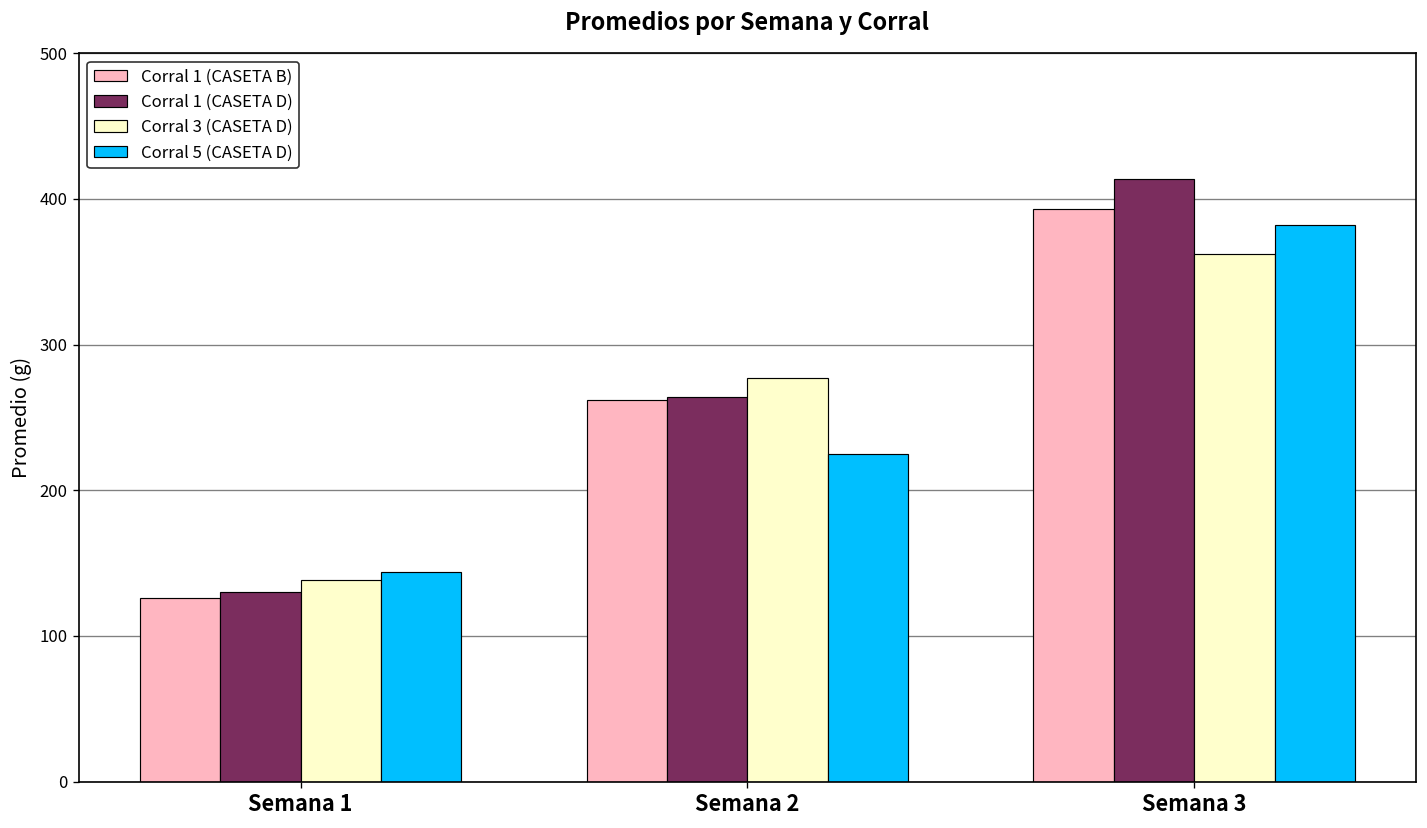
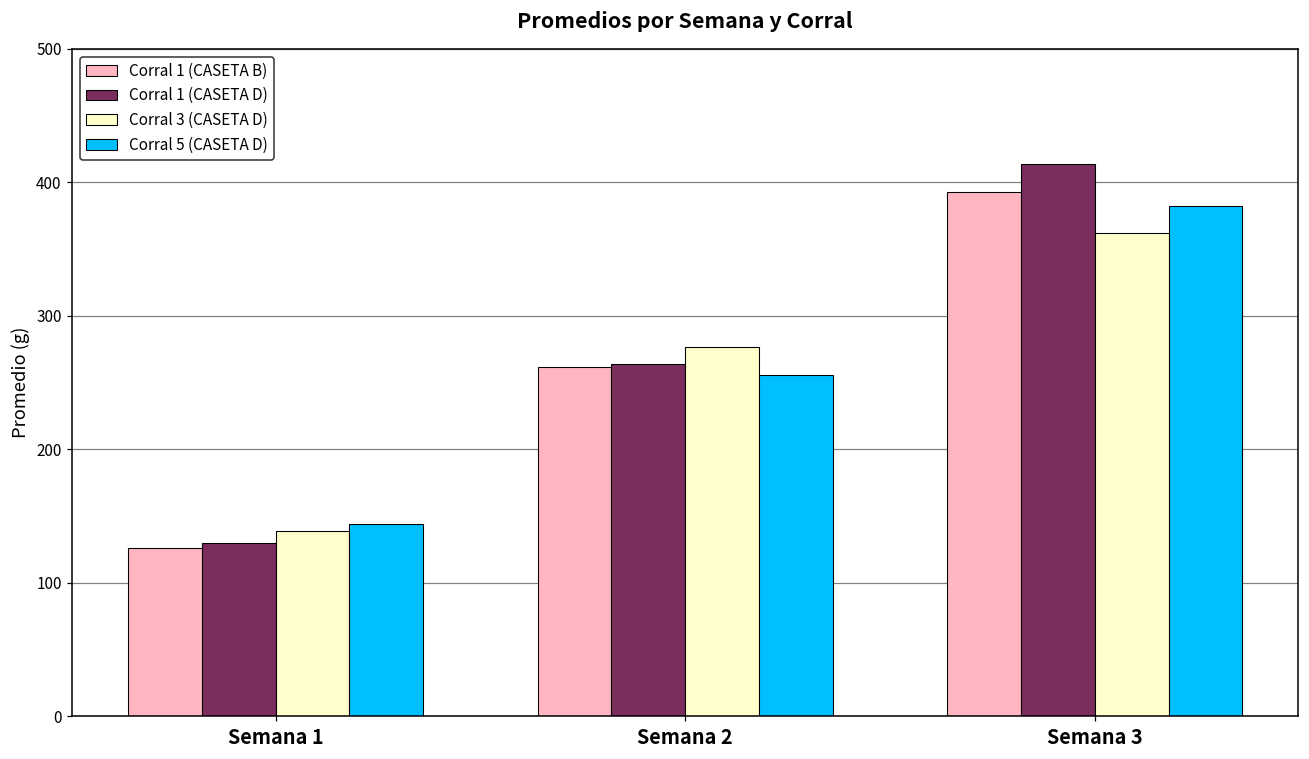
  {
    "Corral 1 (CASETA B)": {
      "Semana 1": 126,
      "Semana 2": 262,
      "Semana 3": 393
    },
    "Corral 1 (CASETA D)": {
      "Semana 1": 130,
      "Semana 2": 264,
      "Semana 3": 414
    },
    "Corral 3 (CASETA D)": {
      "Semana 1": 139,
      "Semana 2": 277,
      "Semana 3": 362
    },
    "Corral 5 (CASETA D)": {
      "Semana 1": 144,
-     "Semana 2": 225,
+     "Semana 2": 256,
      "Semana 3": 382
    }
  }
